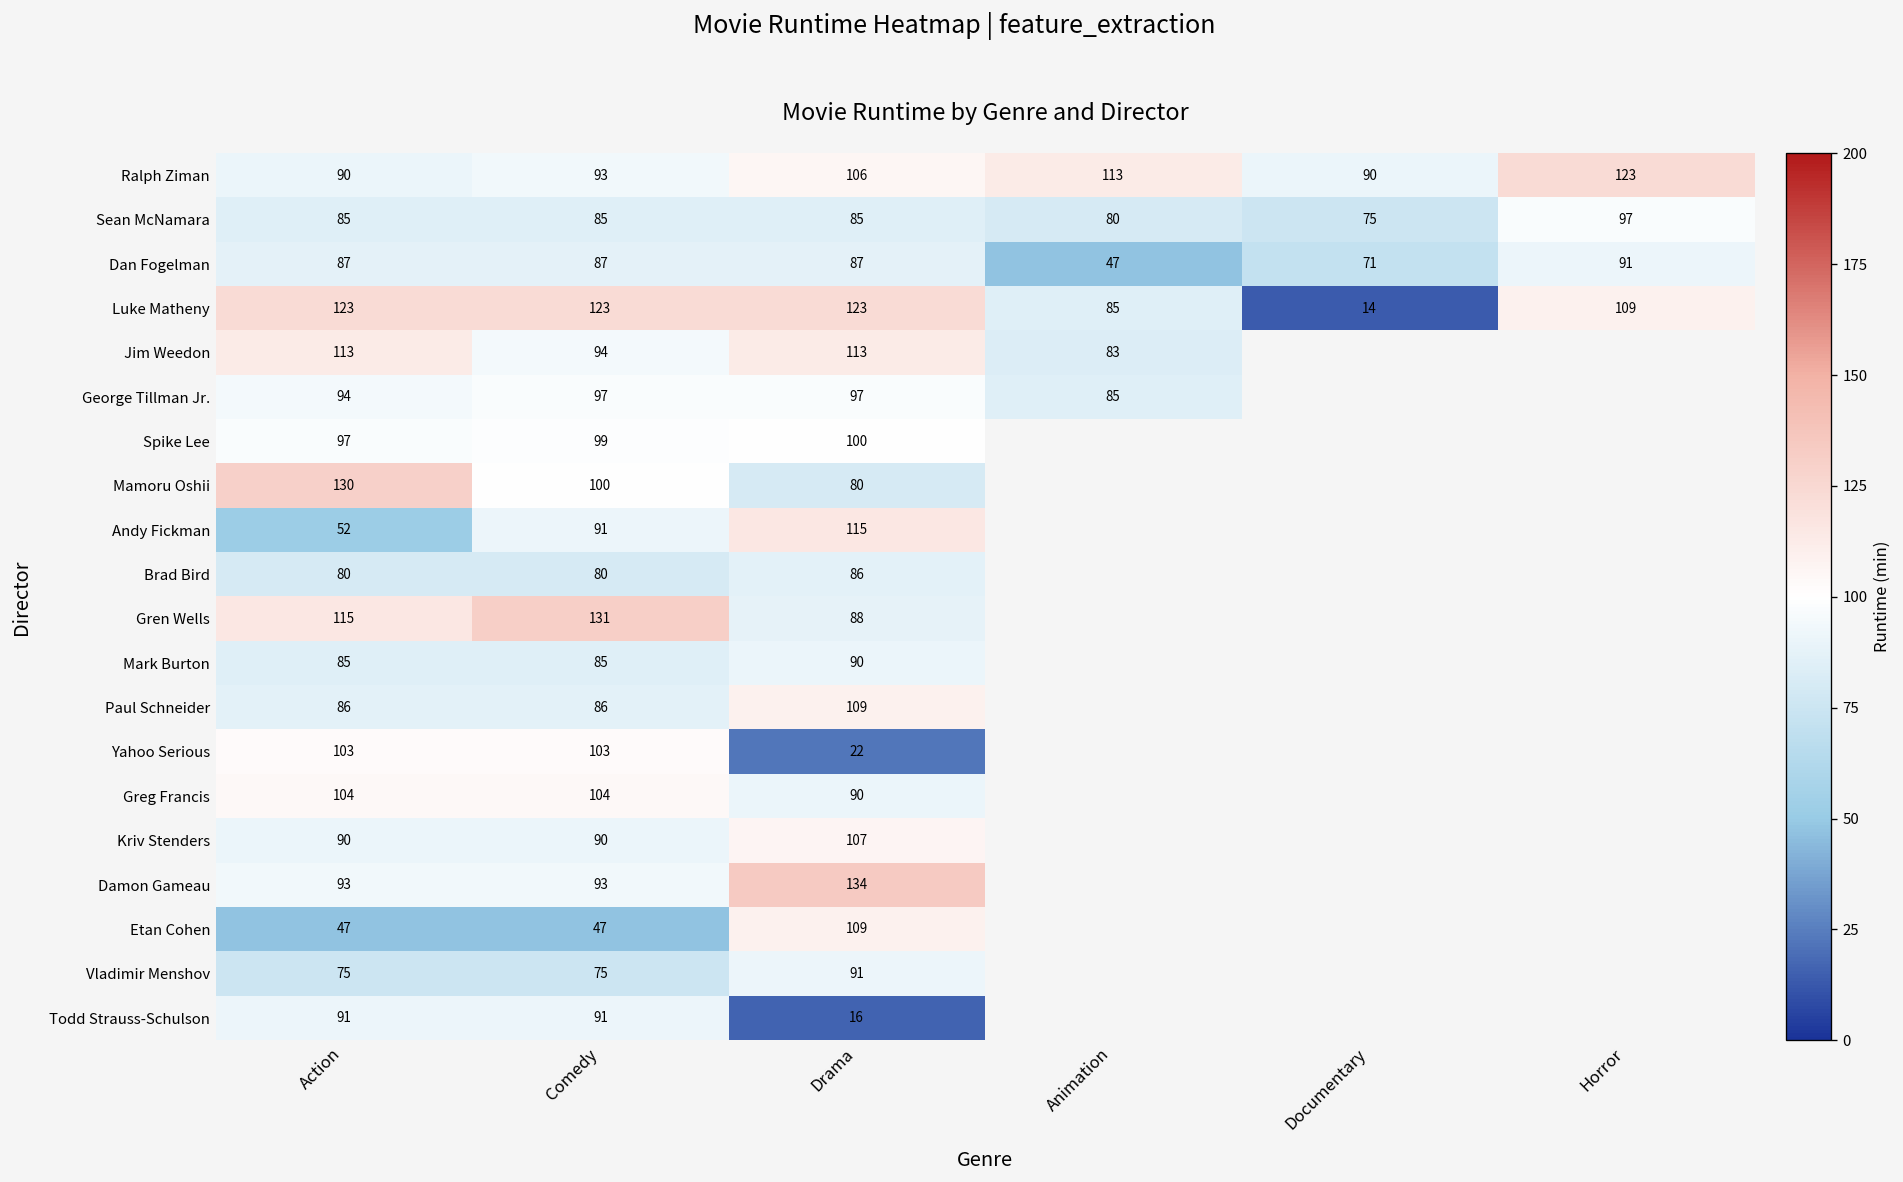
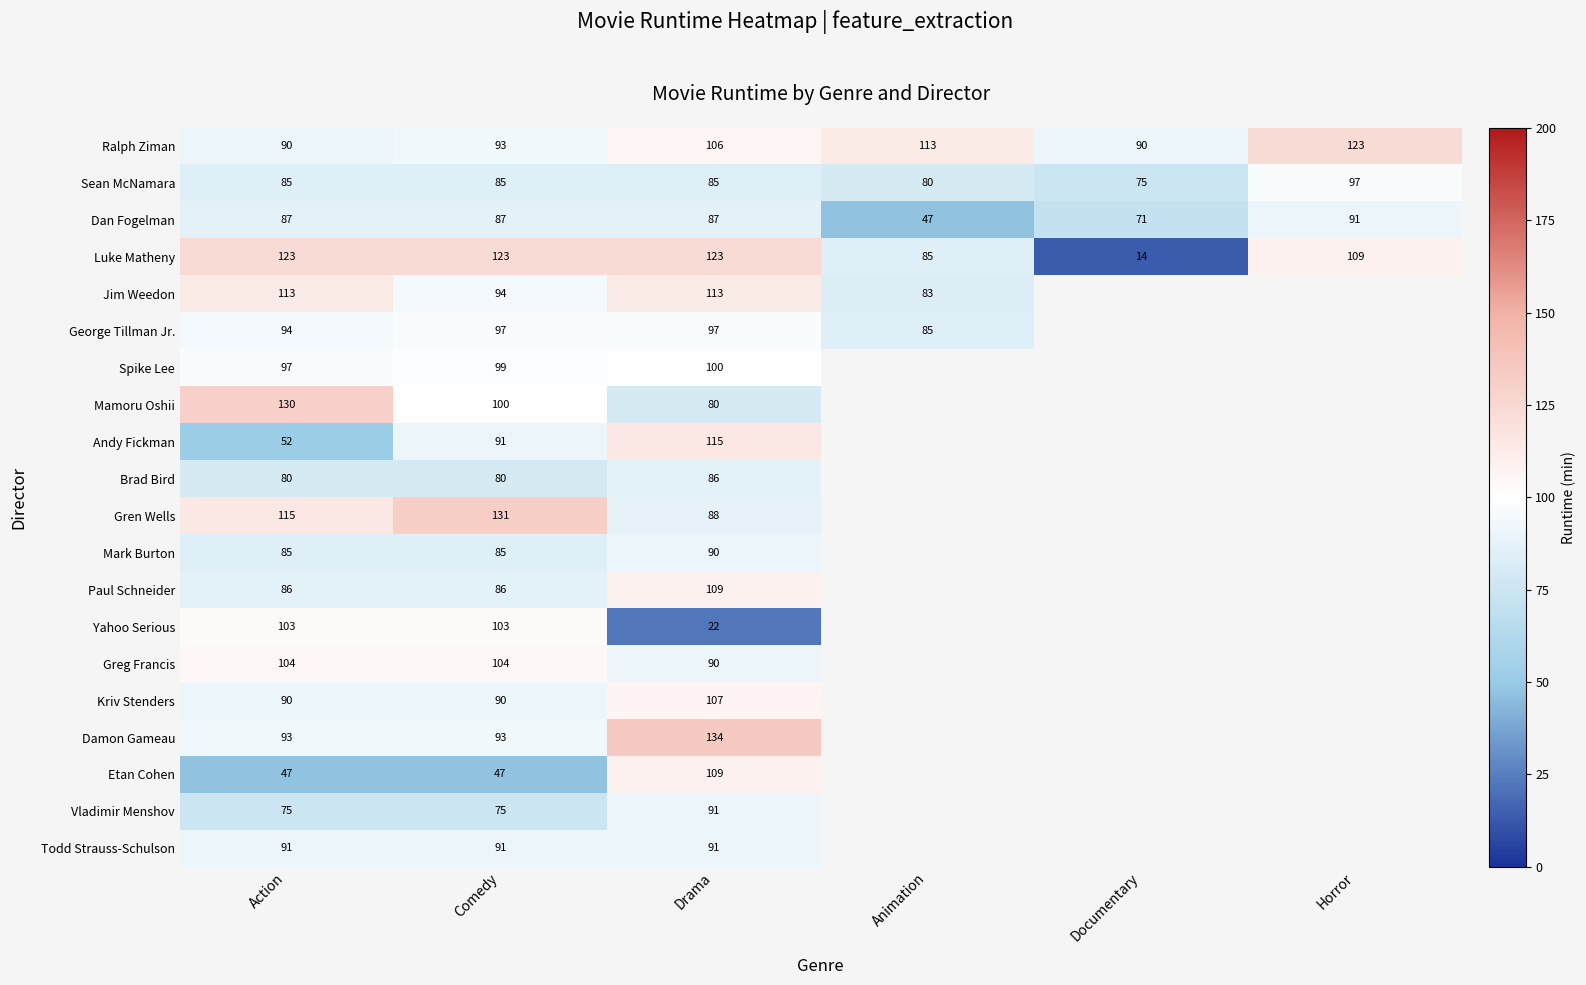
  {
    "Ralph Ziman": {
      "Action": 90,
      "Comedy": 93,
      "Drama": 106,
      "Animation": 113,
      "Documentary": 90,
      "Horror": 123
    },
    "Sean McNamara": {
      "Action": 85,
      "Comedy": 85,
      "Drama": 85,
      "Animation": 80,
      "Documentary": 75,
      "Horror": 97
    },
    "Dan Fogelman": {
      "Action": 87,
      "Comedy": 87,
      "Drama": 87,
      "Animation": 47,
      "Documentary": 71,
      "Horror": 91
    },
    "Luke Matheny": {
      "Action": 123,
      "Comedy": 123,
      "Drama": 123,
      "Animation": 85,
      "Documentary": 14,
      "Horror": 109
    },
    "Jim Weedon": {
      "Action": 113,
      "Comedy": 94,
      "Drama": 113,
      "Animation": 83
    },
    "George Tillman Jr.": {
      "Action": 94,
      "Comedy": 97,
      "Drama": 97,
      "Animation": 85
    },
    "Spike Lee": {
      "Action": 97,
      "Comedy": 99,
      "Drama": 100
    },
    "Mamoru Oshii": {
      "Action": 130,
      "Comedy": 100,
      "Drama": 80
    },
    "Andy Fickman": {
      "Action": 52,
      "Comedy": 91,
      "Drama": 115
    },
    "Brad Bird": {
      "Action": 80,
      "Comedy": 80,
      "Drama": 86
    },
    "Gren Wells": {
      "Action": 115,
      "Comedy": 131,
      "Drama": 88
    },
    "Mark Burton": {
      "Action": 85,
      "Comedy": 85,
      "Drama": 90
    },
    "Paul Schneider": {
      "Action": 86,
      "Comedy": 86,
      "Drama": 109
    },
    "Yahoo Serious": {
      "Action": 103,
      "Comedy": 103,
      "Drama": 22
    },
    "Greg Francis": {
      "Action": 104,
      "Comedy": 104,
      "Drama": 90
    },
    "Kriv Stenders": {
      "Action": 90,
      "Comedy": 90,
      "Drama": 107
    },
    "Damon Gameau": {
      "Action": 93,
      "Comedy": 93,
      "Drama": 134
    },
    "Etan Cohen": {
      "Action": 47,
      "Comedy": 47,
      "Drama": 109
    },
    "Vladimir Menshov": {
      "Action": 75,
      "Comedy": 75,
      "Drama": 91
    },
    "Todd Strauss-Schulson": {
      "Action": 91,
      "Comedy": 91,
-     "Drama": 16
+     "Drama": 91
    }
  }
